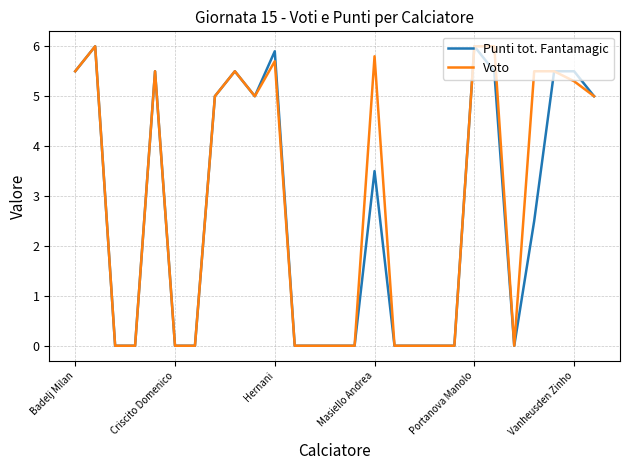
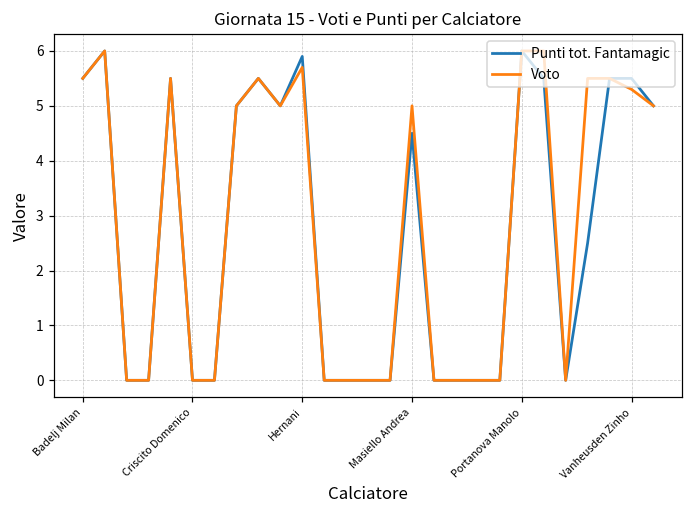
  {
    "Punti tot. Fantamagic": {
      "Hernani": 5.9,
-     "Masiello Andrea": 3.5
+     "Masiello Andrea": 4.5
    },
    "Voto": {
      "Hernani": 5.7,
-     "Masiello Andrea": 5.8,
+     "Masiello Andrea": 5.0,
      "Vanheusden Zinho": 5.3
    }
  }
